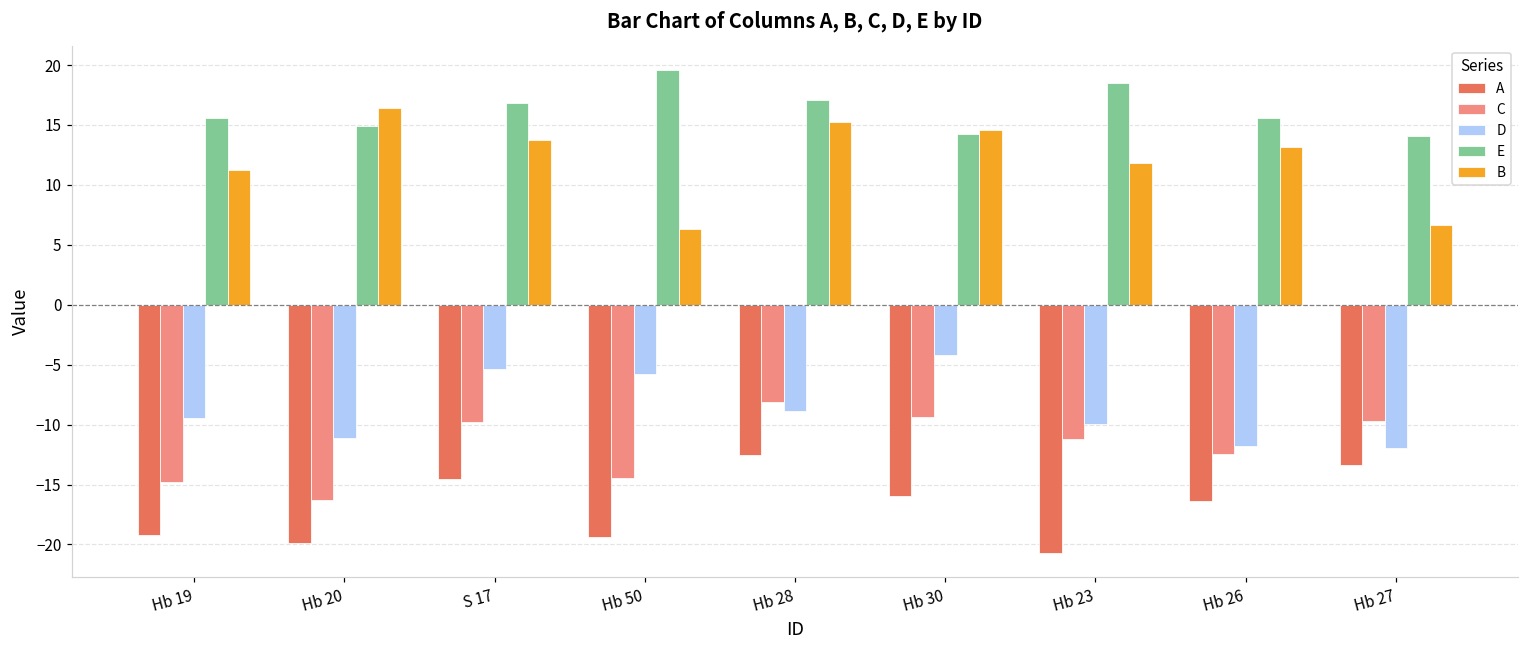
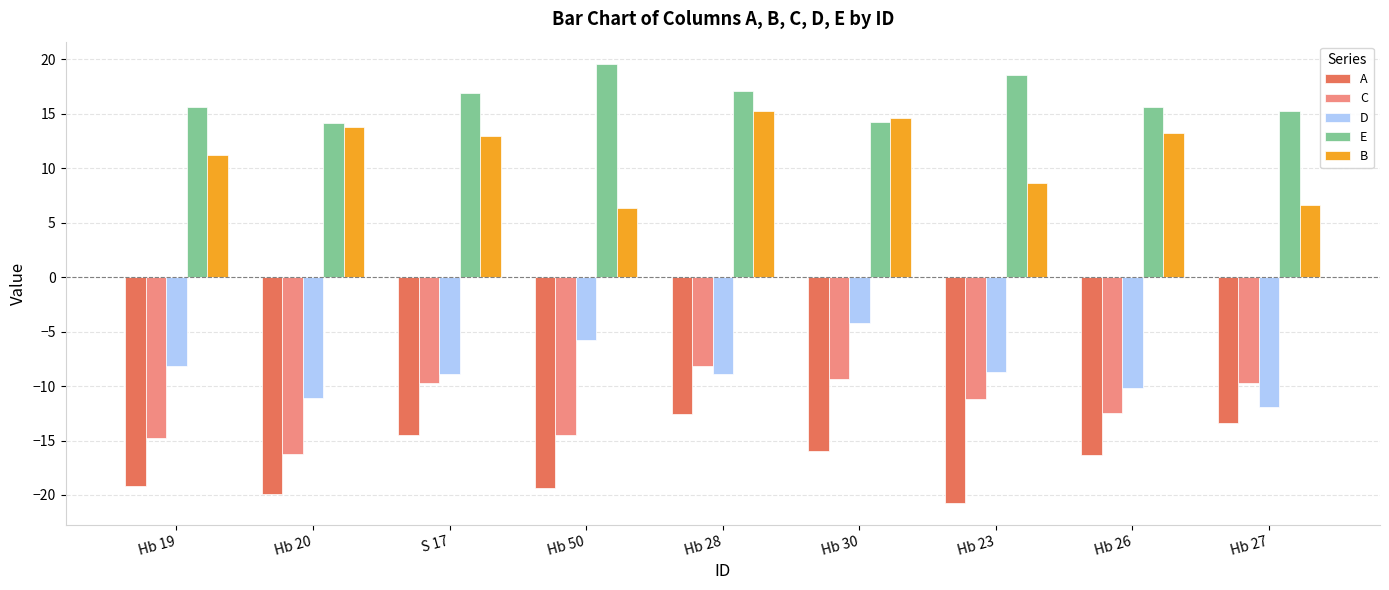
  {
    "D": {
-     "Hb 19": -9.5,
+     "Hb 19": -8.2,
      "Hb 20": -11.1,
-     "S 17": -5.4,
+     "S 17": -8.9,
      "Hb 50": -5.8,
      "Hb 28": -8.9,
      "Hb 30": -4.2,
-     "Hb 23": -10.0,
-     "Hb 26": -11.8,
+     "Hb 23": -8.7,
+     "Hb 26": -10.2,
      "Hb 27": -11.9
    },
    "E": {
      "Hb 19": 15.6,
-     "Hb 20": 14.9,
+     "Hb 20": 14.1,
      "S 17": 16.9,
      "Hb 50": 19.6,
      "Hb 28": 17.1,
      "Hb 30": 14.2,
      "Hb 23": 18.5,
      "Hb 26": 15.6,
-     "Hb 27": 14.1
+     "Hb 27": 15.3
    },
    "B": {
      "Hb 19": 11.2,
-     "Hb 20": 16.5,
-     "S 17": 13.7,
+     "Hb 20": 13.8,
+     "S 17": 12.9,
      "Hb 50": 6.4,
      "Hb 28": 15.2,
      "Hb 30": 14.6,
-     "Hb 23": 11.8,
+     "Hb 23": 8.6,
      "Hb 26": 13.2,
      "Hb 27": 6.6
    }
  }
